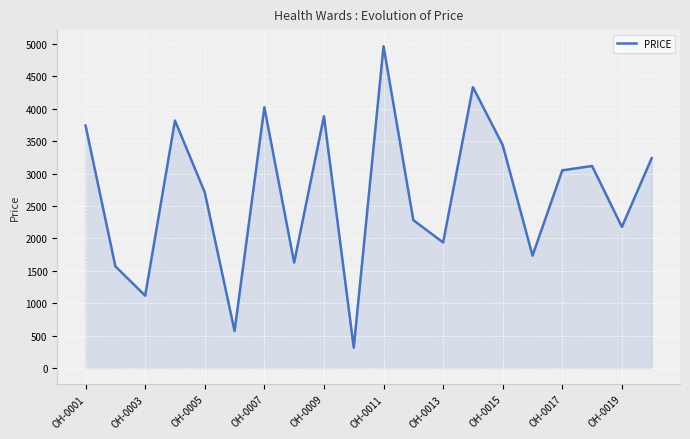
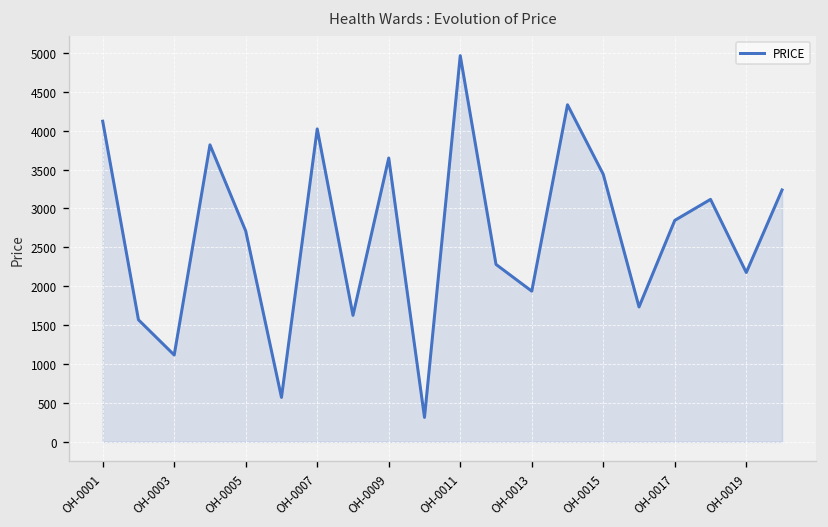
  {
-   "OH-0001": 3700,
+   "OH-0001": 4100,
    "OH-0003": 1100,
    "OH-0005": 2700,
    "OH-0007": 4000,
-   "OH-0009": 3900,
+   "OH-0009": 3600,
    "OH-0011": 5000,
    "OH-0013": 1900,
    "OH-0015": 3400,
-   "OH-0017": 3100,
+   "OH-0017": 2800,
    "OH-0019": 2200
  }
